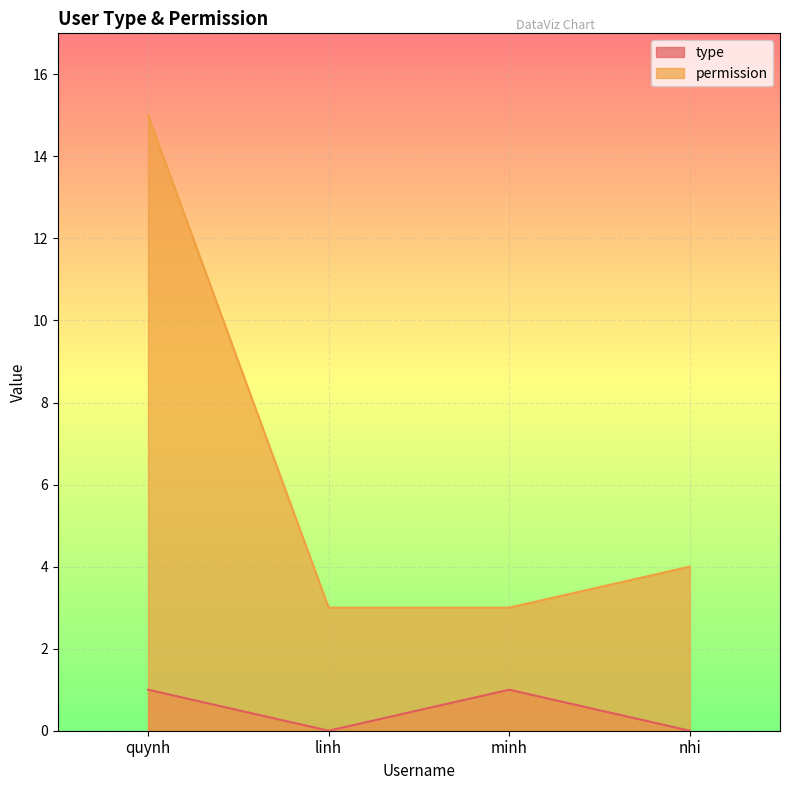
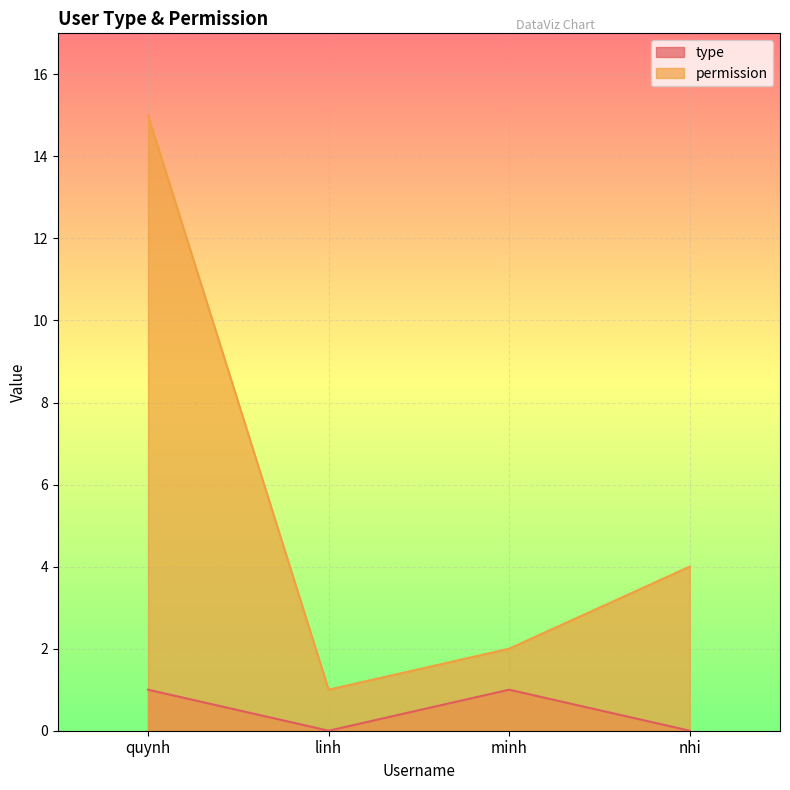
  {
    "type": {
      "quynh": 1,
      "linh": 0,
      "minh": 1,
      "nhi": 0
    },
    "permission": {
      "quynh": 15,
-     "linh": 3,
-     "minh": 3,
+     "linh": 1,
+     "minh": 2,
      "nhi": 4
    }
  }
